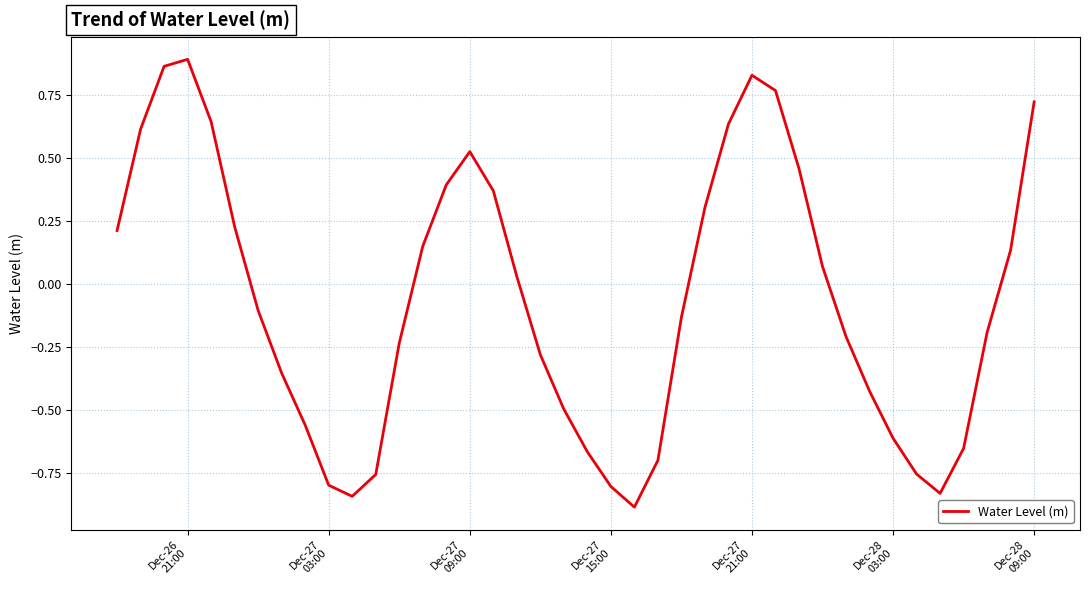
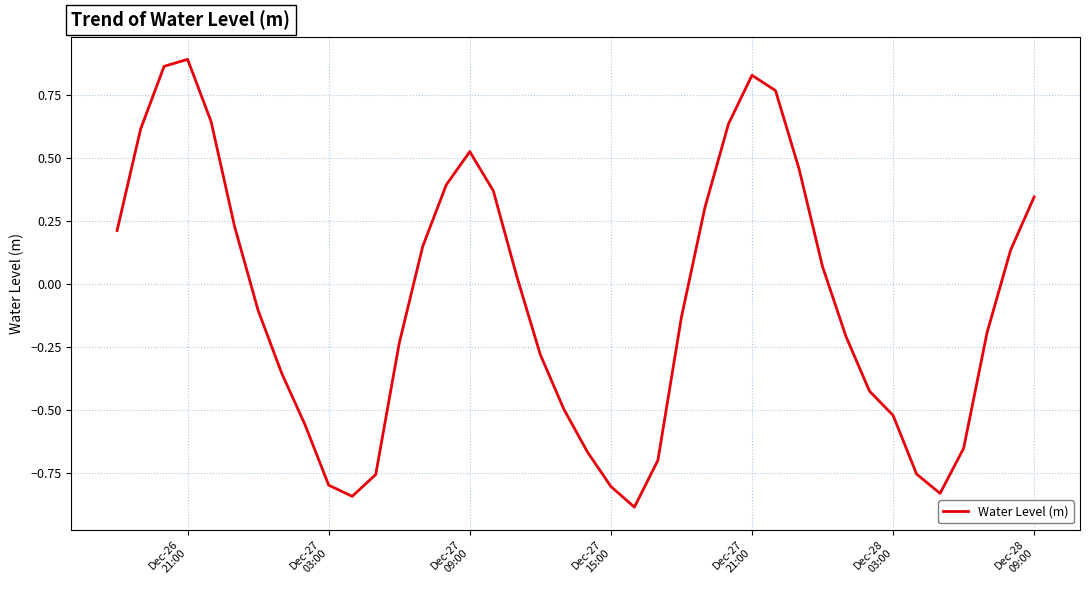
  {
    "Dec-26 21:00": 0.89,
    "Dec-27 03:00": -0.80,
    "Dec-27 09:00": 0.52,
    "Dec-27 15:00": -0.80,
    "Dec-27 21:00": 0.83,
-   "Dec-28 03:00": -0.61,
-   "Dec-28 09:00": 0.72
+   "Dec-28 03:00": -0.52,
+   "Dec-28 09:00": 0.35
  }
